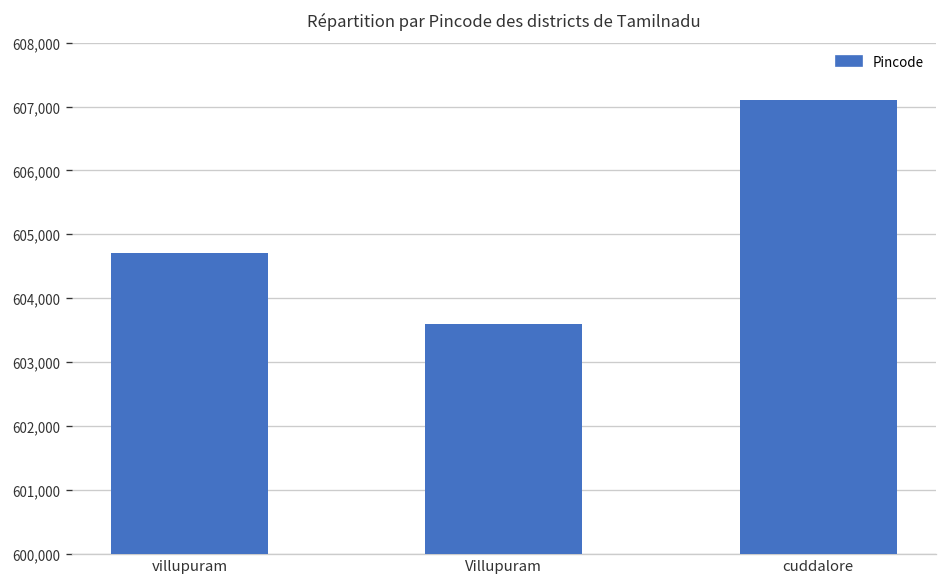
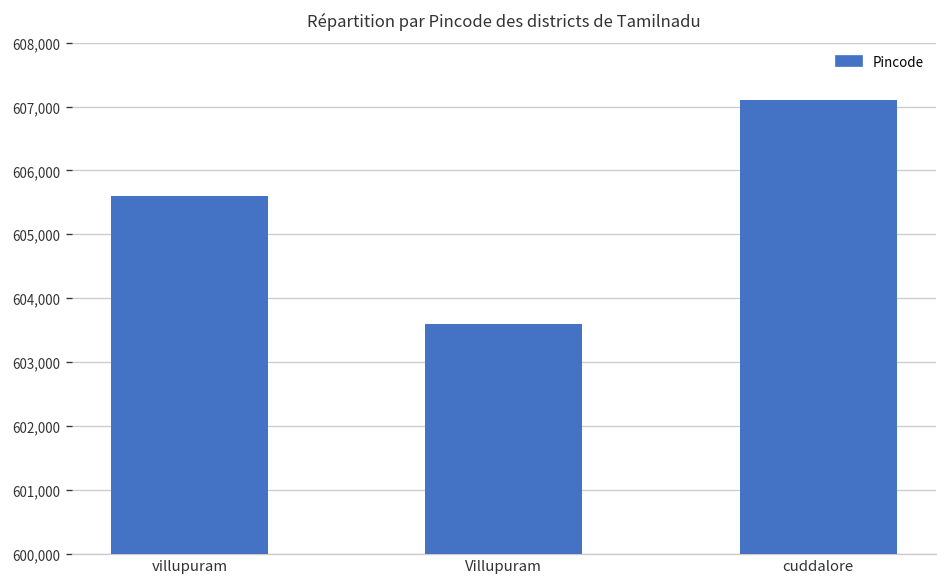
  {
-   "villupuram": "604,700",
+   "villupuram": "605,600",
    "Villupuram": "603,600",
    "cuddalore": "607,100"
  }
